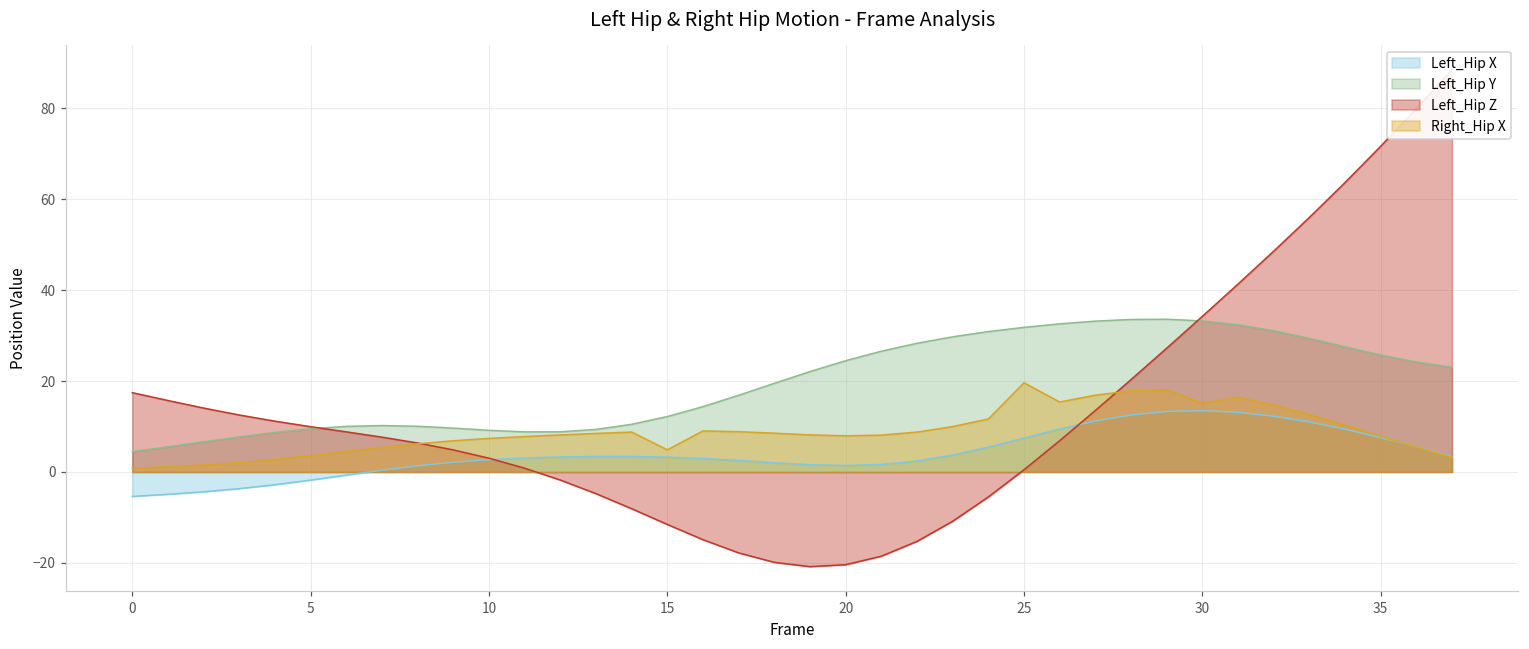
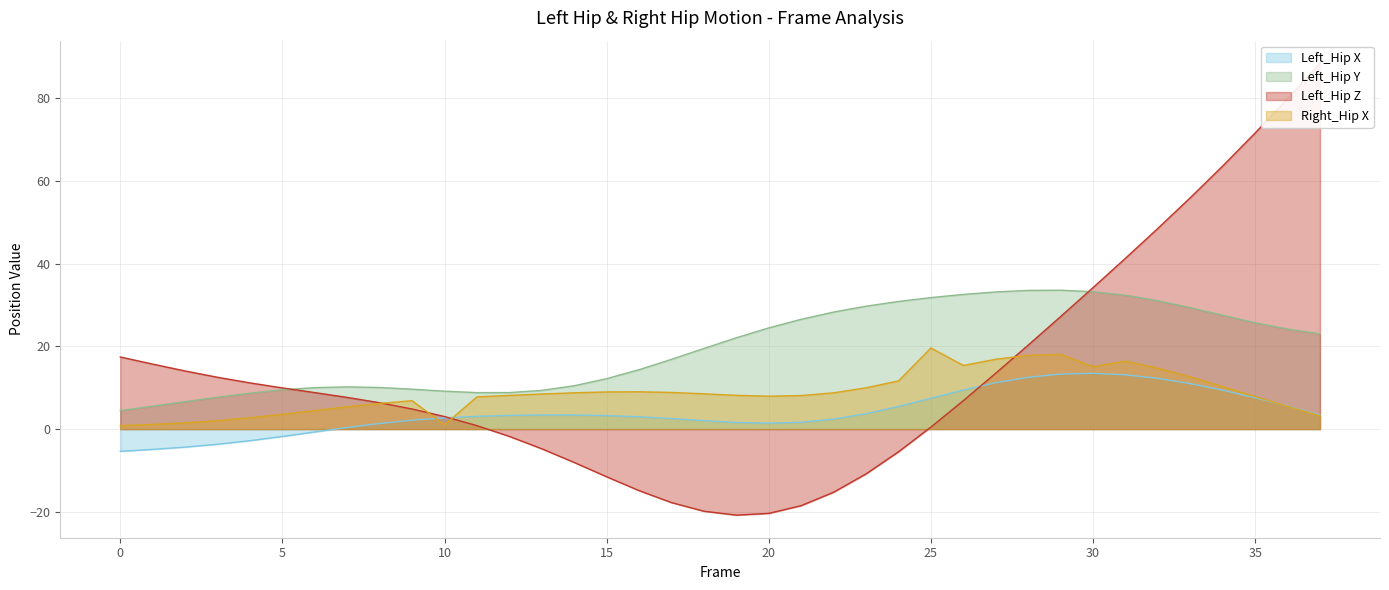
  {
    "Right_Hip X": {
      "0": 1,
      "5": 4,
-     "10": 7,
-     "15": 5,
+     "10": 1,
+     "15": 9,
      "20": 8,
      "25": 20,
      "30": 15
    }
  }
